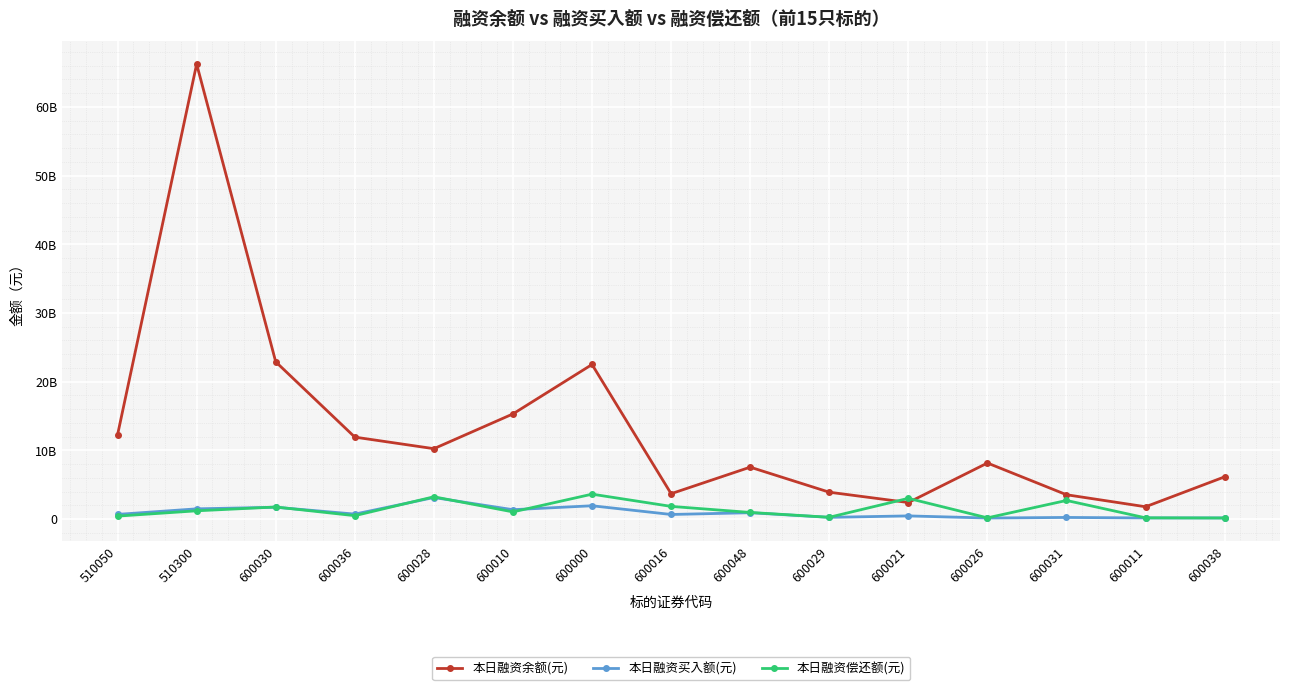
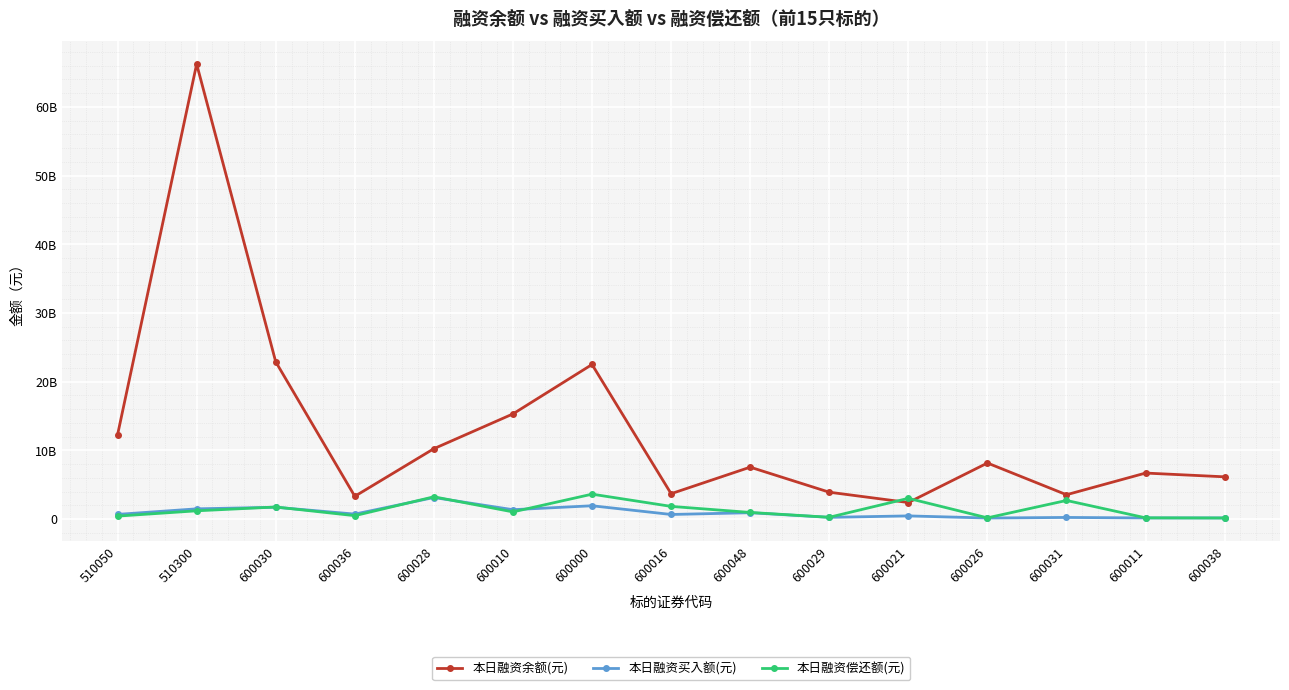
  {
    "本日融资余额(元)": {
      "510050": 12000000000,
      "510300": 66000000000,
      "600030": 23000000000,
-     "600036": 12000000000,
+     "600036": 3000000000,
      "600028": 10000000000,
      "600010": 15000000000,
      "600000": 22000000000,
      "600016": 4000000000,
      "600048": 8000000000,
      "600029": 4000000000,
      "600021": 2000000000,
      "600026": 8000000000,
      "600031": 4000000000,
-     "600011": 2000000000,
+     "600011": 7000000000,
      "600038": 6000000000
    },
    "本日融资买入额(元)": {
      "600000": 2000000000,
      "600016": 1000000000,
      "600021": 0,
      "600031": 0
    },
    "本日融资偿还额(元)": {
      "600000": 4000000000,
      "600016": 2000000000,
      "600021": 3000000000,
      "600031": 3000000000
    }
  }
